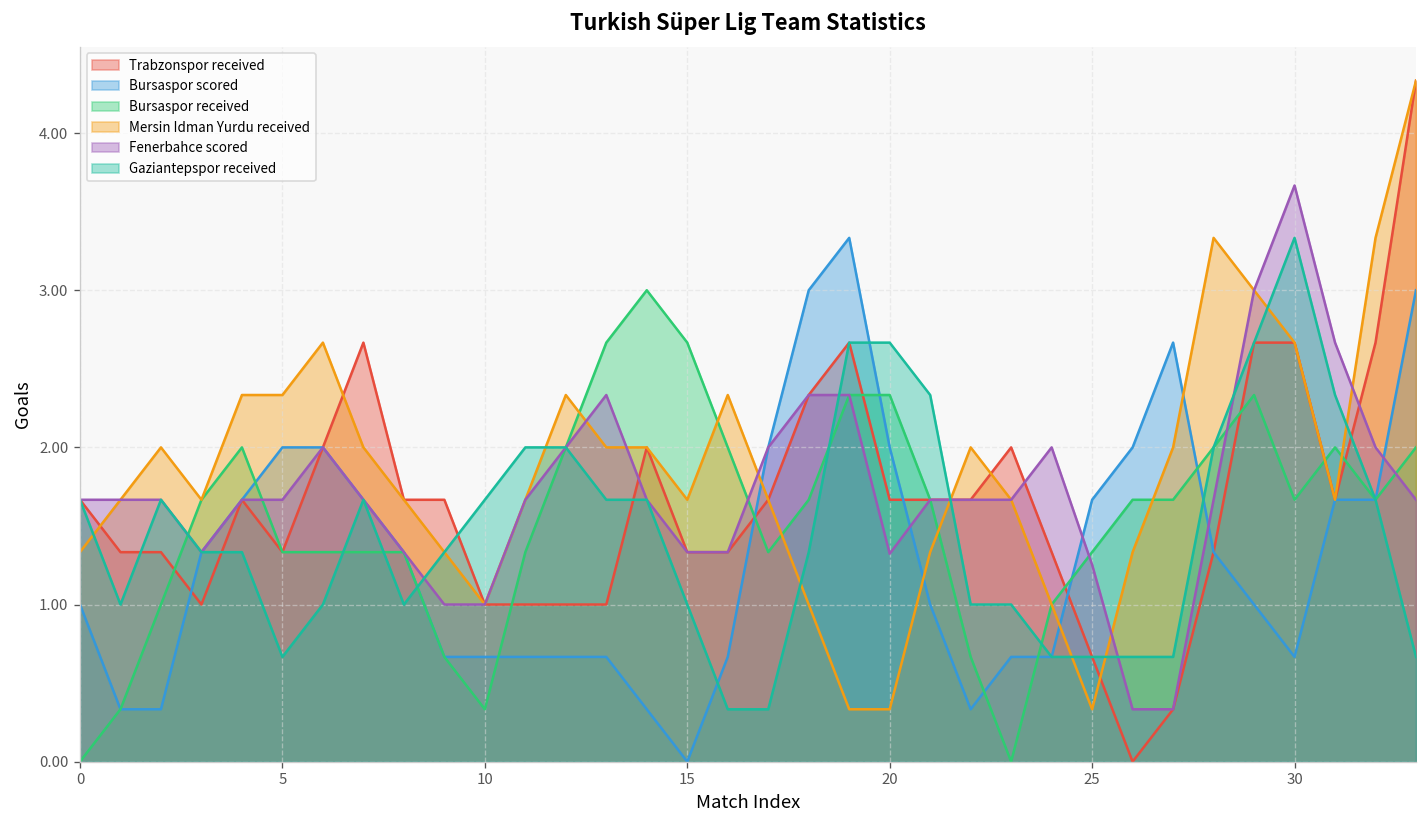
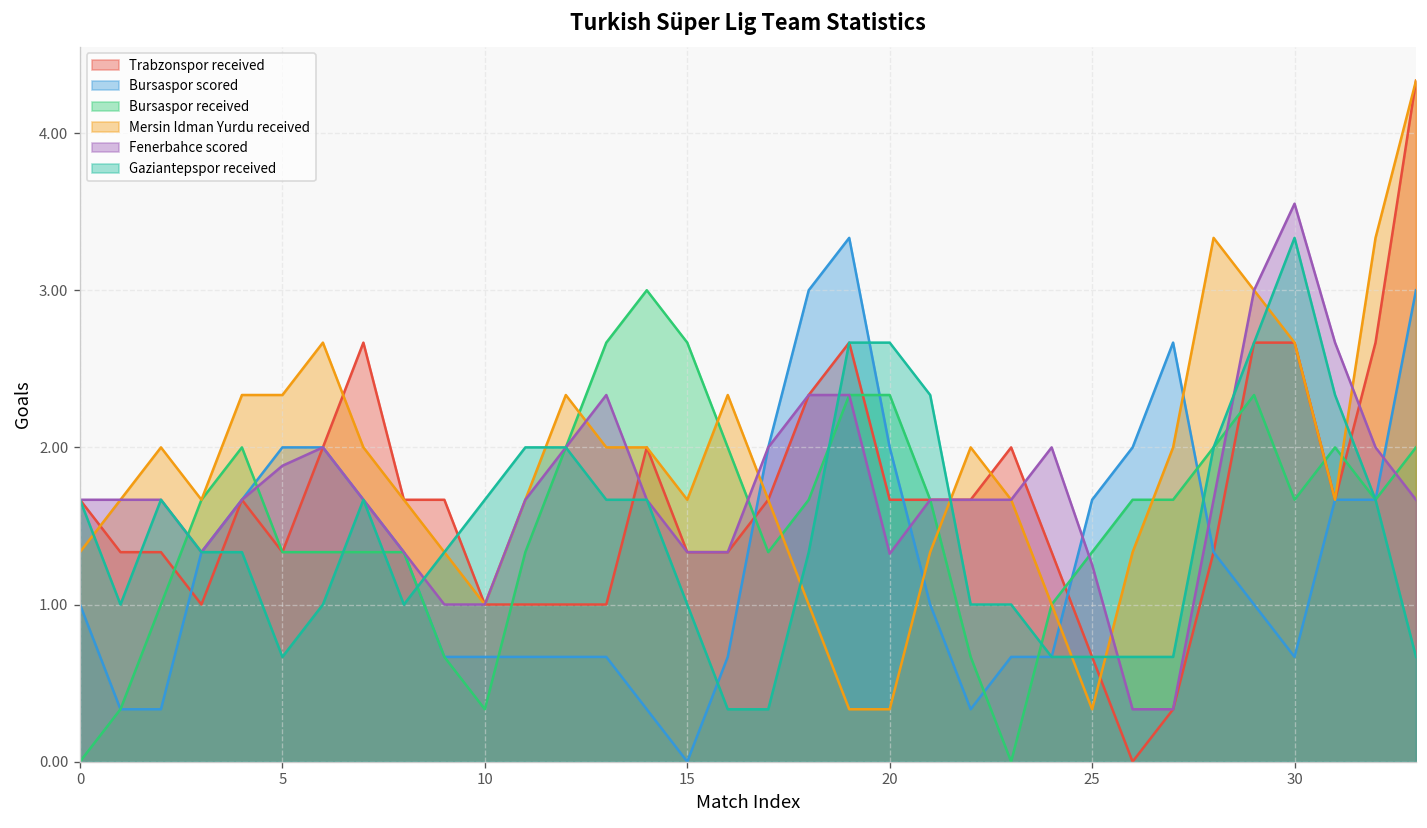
  {
    "Fenerbahce scored": {
-     "5": 1.67,
+     "5": 1.88,
      "20": 1.32,
      "25": 1.25,
-     "30": 3.67
+     "30": 3.55
    }
  }
